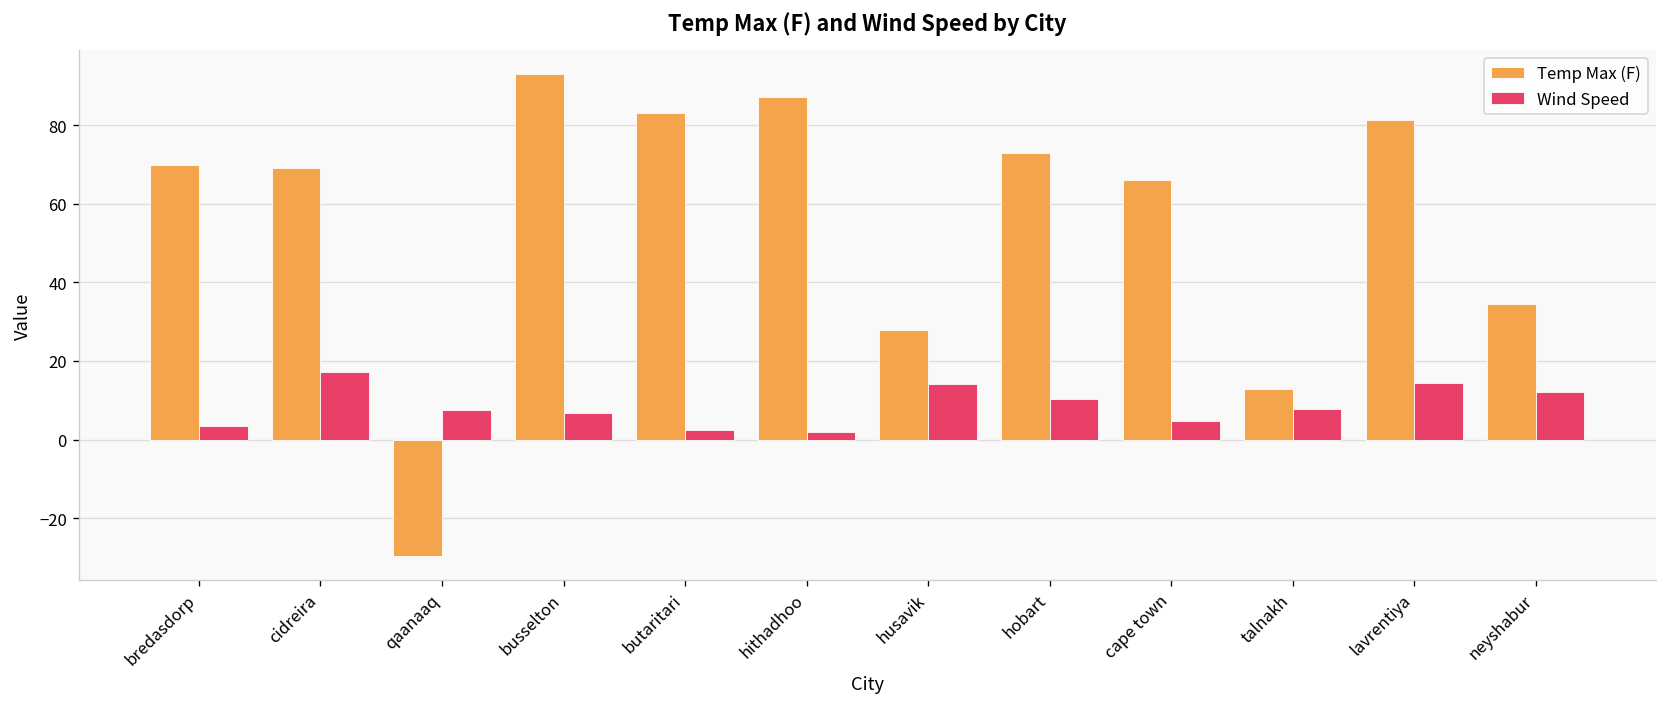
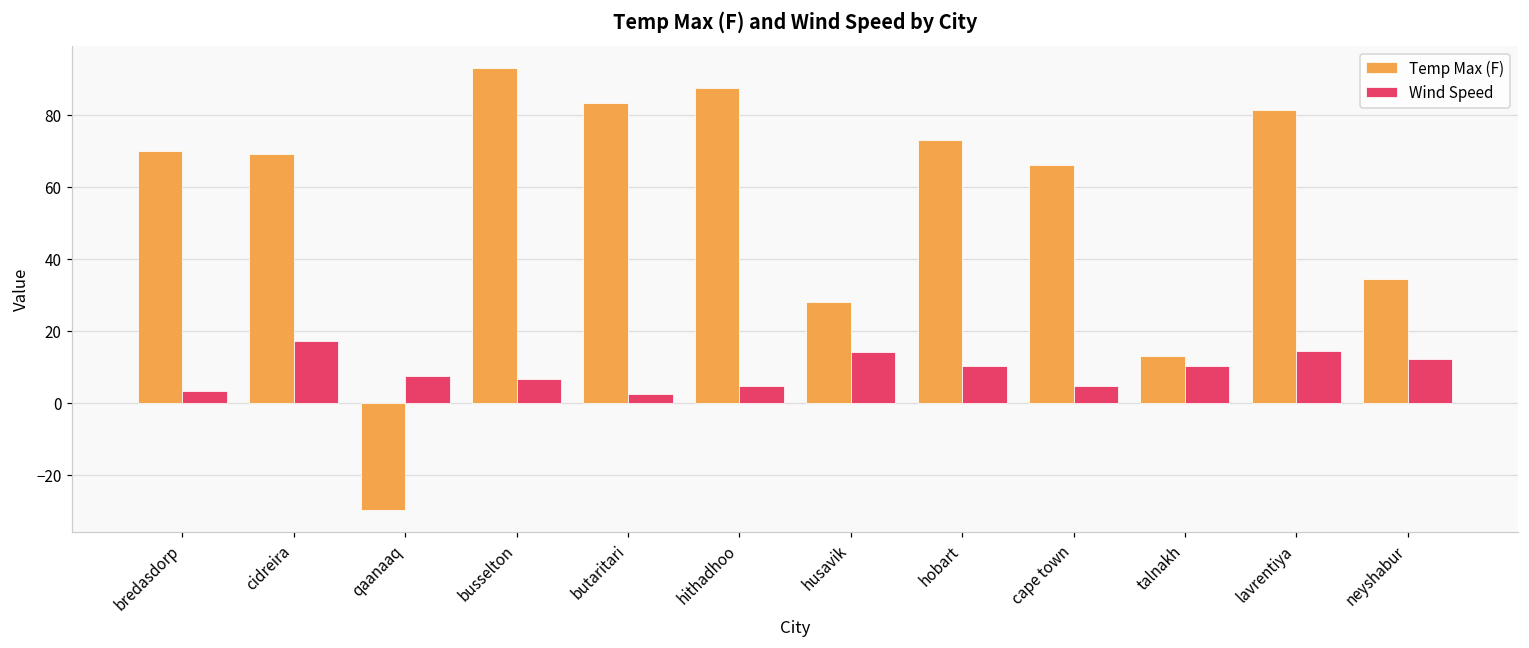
  {
    "Temp Max (F)": {
      "bredasdorp": 70,
      "cidreira": 69,
      "qaanaaq": -30,
      "busselton": 93,
      "butaritari": 83,
      "hithadhoo": 87,
      "husavik": 28,
      "hobart": 73,
      "cape town": 66,
      "talnakh": 13,
      "lavrentiya": 81,
      "neyshabur": 34
    },
    "Wind Speed": {
      "bredasdorp": 3,
      "cidreira": 17,
      "qaanaaq": 7,
      "busselton": 7,
      "butaritari": 3,
-     "hithadhoo": 2,
+     "hithadhoo": 5,
      "husavik": 14,
      "hobart": 10,
      "cape town": 5,
-     "talnakh": 8,
+     "talnakh": 10,
      "lavrentiya": 14,
      "neyshabur": 12
    }
  }
